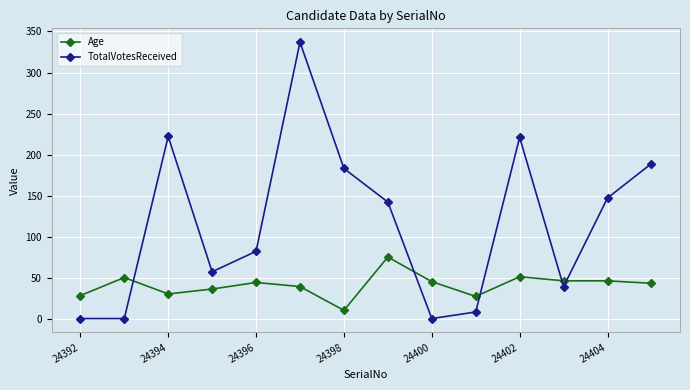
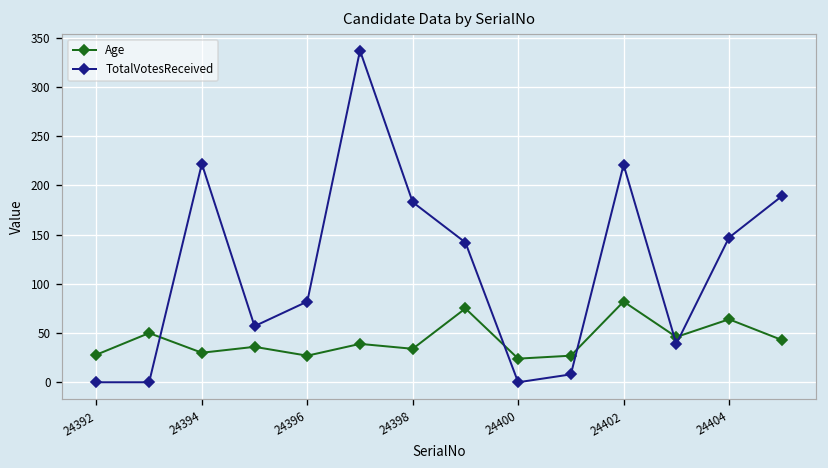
  {
    "Age": {
      "24392": 30,
      "24394": 30,
-     "24396": 40,
-     "24398": 10,
-     "24400": 50,
-     "24402": 50,
-     "24404": 50
+     "24396": 30,
+     "24398": 30,
+     "24400": 20,
+     "24402": 80,
+     "24404": 60
    },
    "TotalVotesReceived": {
      "24392": 0,
      "24394": 220,
      "24396": 80,
      "24398": 180,
      "24400": 0,
      "24402": 220,
      "24404": 150
    }
  }
